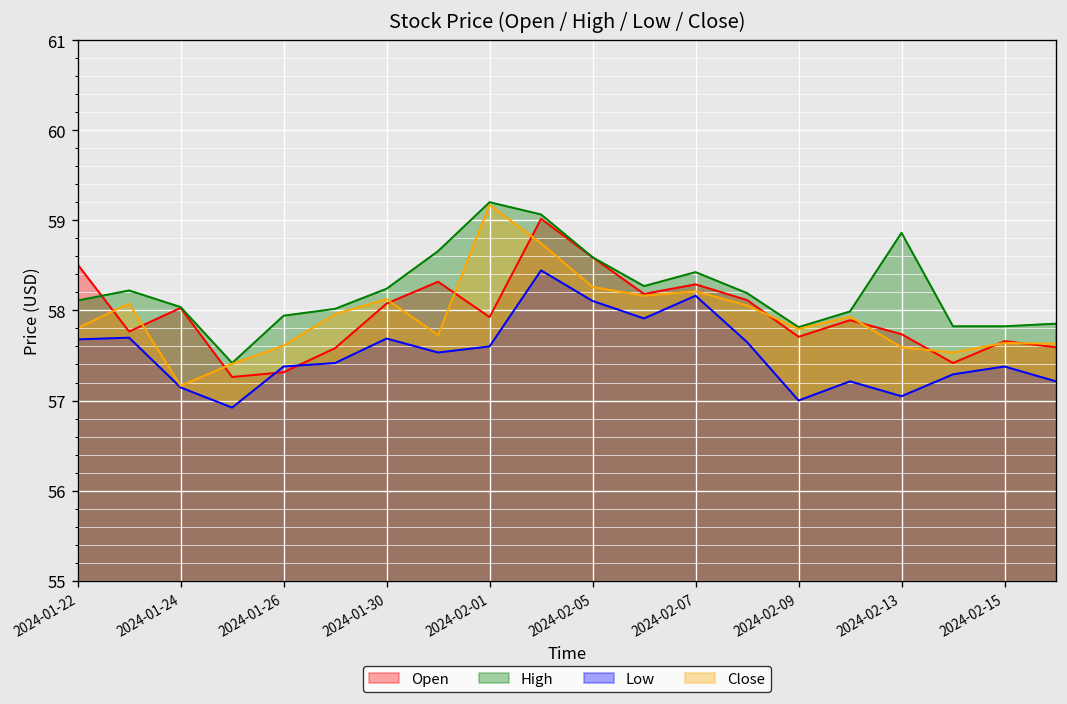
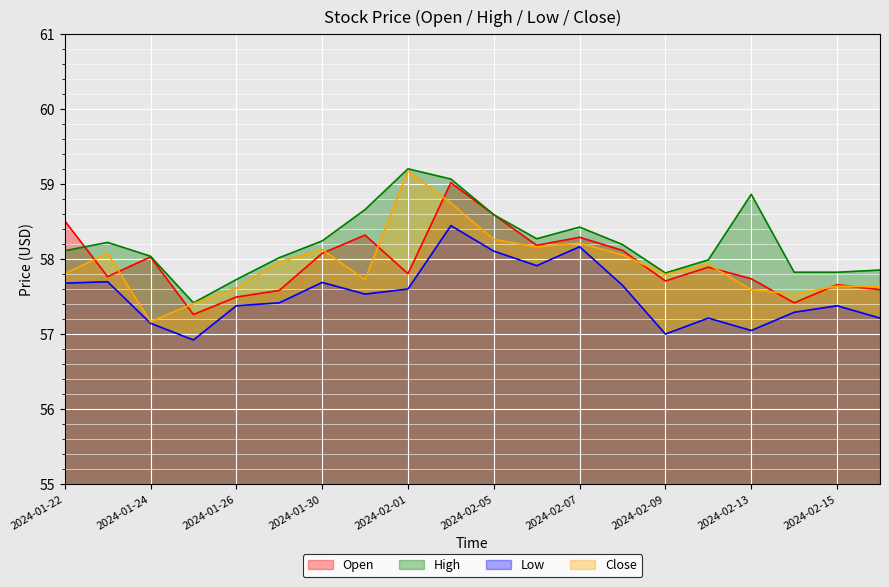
  {
    "Open": {
      "2024-01-22": 58.5,
-     "2024-01-26": 57.3,
+     "2024-01-26": 57.5,
      "2024-01-30": 58.1,
-     "2024-02-01": 57.9,
+     "2024-02-01": 57.8,
      "2024-02-07": 58.3,
      "2024-02-09": 57.7,
      "2024-02-13": 57.7
    },
    "High": {
      "2024-01-22": 58.1,
-     "2024-01-26": 57.9,
+     "2024-01-26": 57.7,
      "2024-01-30": 58.2,
      "2024-02-07": 58.4,
      "2024-02-13": 58.9,
      "2024-02-15": 57.8
    },
    "Low": {
      "2024-01-22": 57.7,
      "2024-01-26": 57.4,
      "2024-01-30": 57.7,
      "2024-02-01": 57.6,
      "2024-02-05": 58.1,
      "2024-02-07": 58.2,
      "2024-02-09": 57.0,
      "2024-02-13": 57.0,
      "2024-02-15": 57.4
    },
    "Close": {
      "2024-01-22": 57.8,
      "2024-01-26": 57.6,
      "2024-01-30": 58.1,
      "2024-02-05": 58.3,
      "2024-02-07": 58.2,
      "2024-02-13": 57.6
    }
  }
